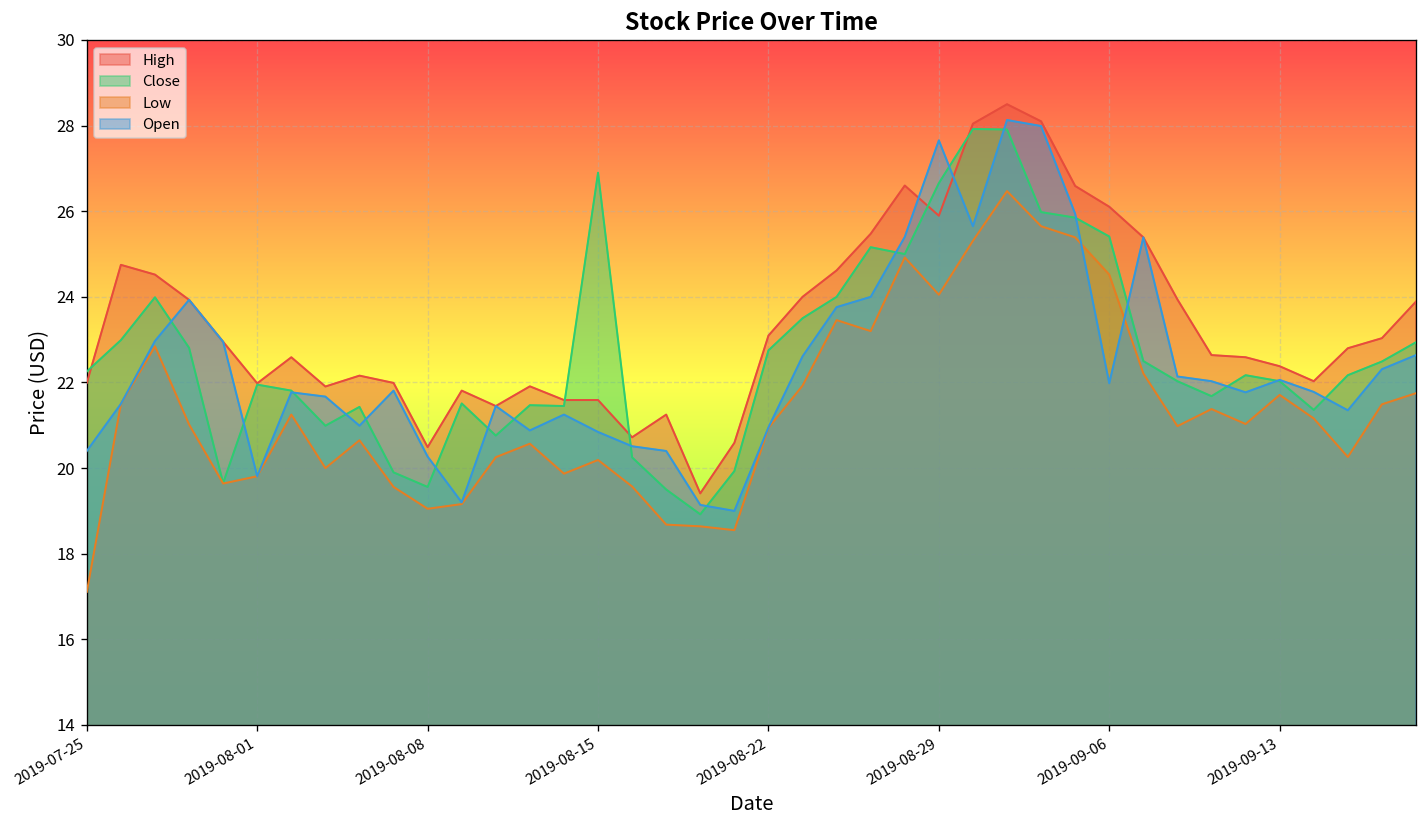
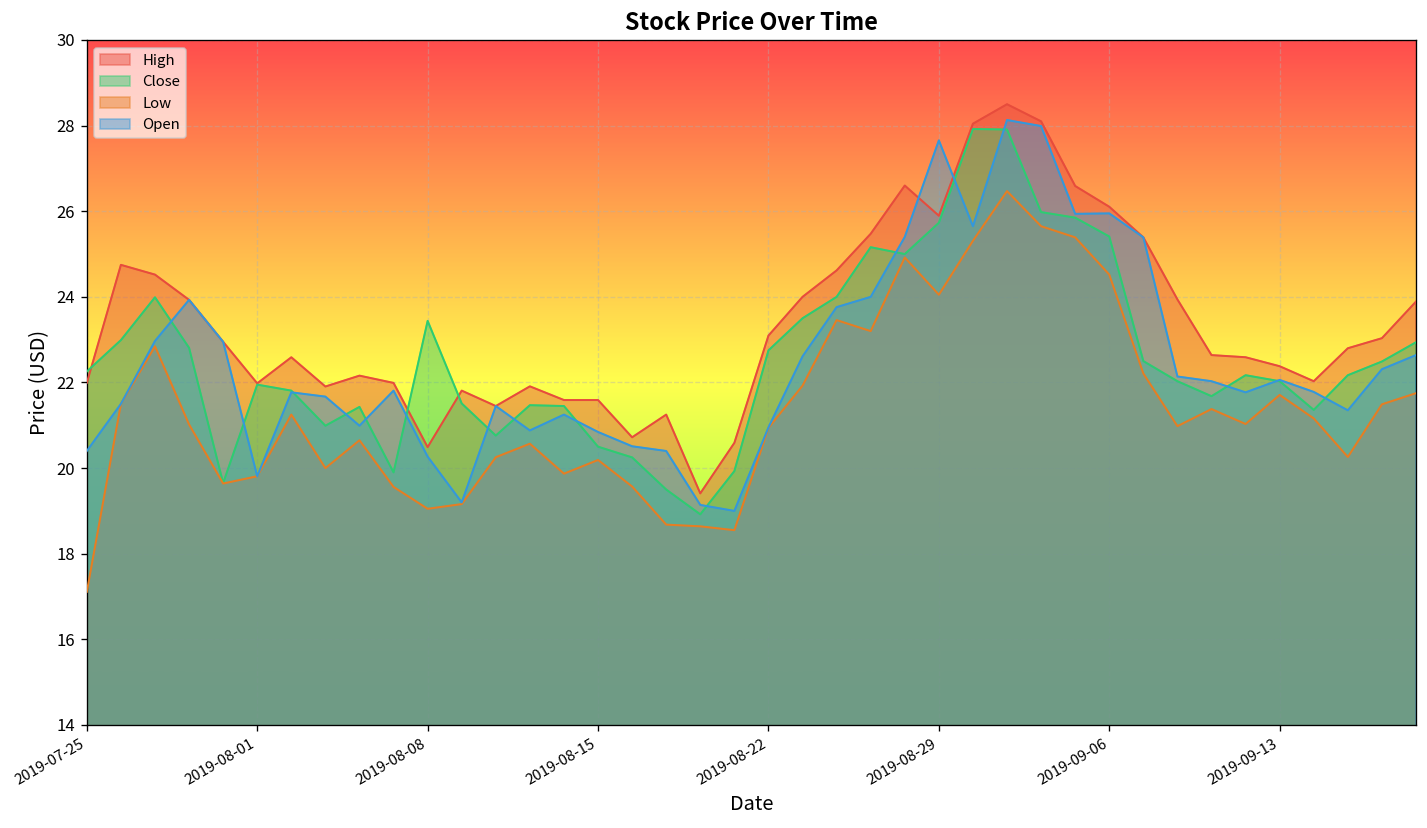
  {
    "Close": {
      "2019-07-25": 22.3,
-     "2019-08-08": 19.6,
-     "2019-08-15": 26.9,
+     "2019-08-08": 23.4,
+     "2019-08-15": 20.5,
      "2019-08-22": 22.8,
-     "2019-08-29": 26.7,
+     "2019-08-29": 25.7,
      "2019-09-06": 25.4
    },
    "Open": {
      "2019-07-25": 20.4,
      "2019-08-08": 20.3,
      "2019-08-15": 20.8,
      "2019-08-29": 27.7,
-     "2019-09-06": 22.0
+     "2019-09-06": 26.0
    }
  }
